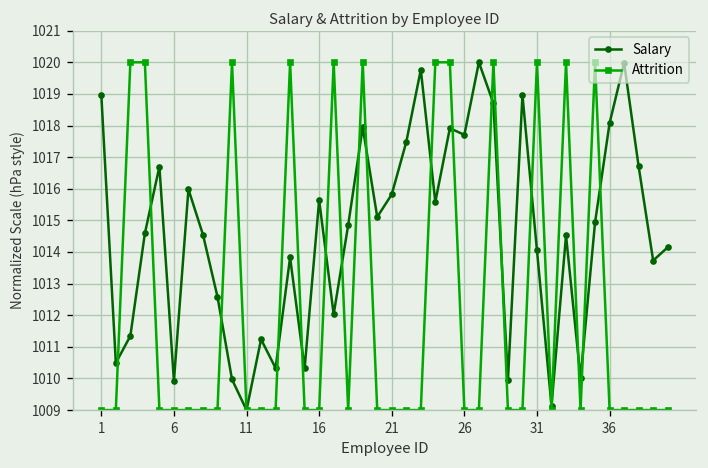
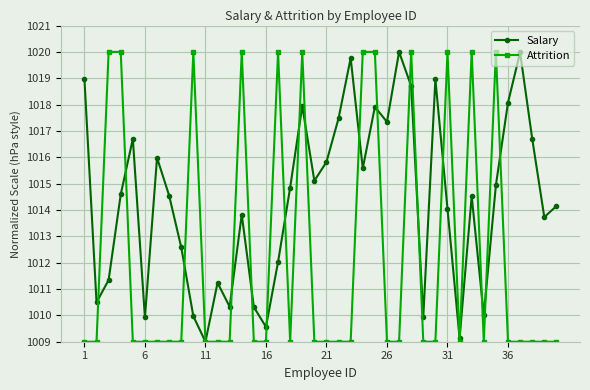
  {
    "Salary": {
      "1": 1019.0,
      "6": 1009.9,
-     "16": 1015.6,
+     "16": 1009.6,
      "21": 1015.8,
-     "26": 1017.7,
+     "26": 1017.3,
      "31": 1014.0,
      "36": 1018.1
    },
    "Attrition": {
      "1": 1009.0,
      "6": 1009.0,
      "16": 1009.0,
      "21": 1009.0,
      "26": 1009.0,
      "31": 1020.0,
      "36": 1009.0
    }
  }
